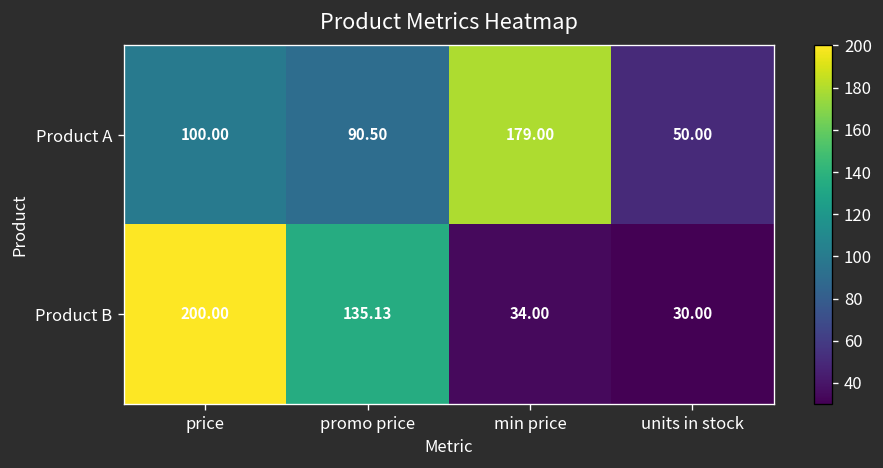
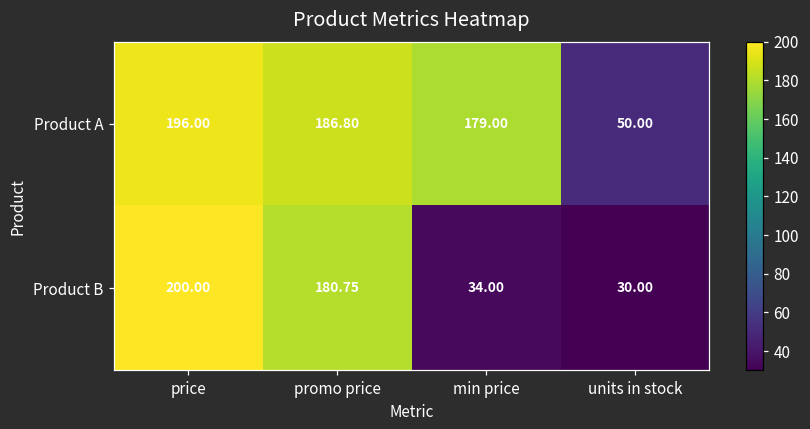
  {
    "Product A": {
-     "price": 100.00,
-     "promo price": 90.50,
+     "price": 196.00,
+     "promo price": 186.80,
      "min price": 179.00,
      "units in stock": 50.00
    },
    "Product B": {
      "price": 200.00,
-     "promo price": 135.13,
+     "promo price": 180.75,
      "min price": 34.00,
      "units in stock": 30.00
    }
  }
